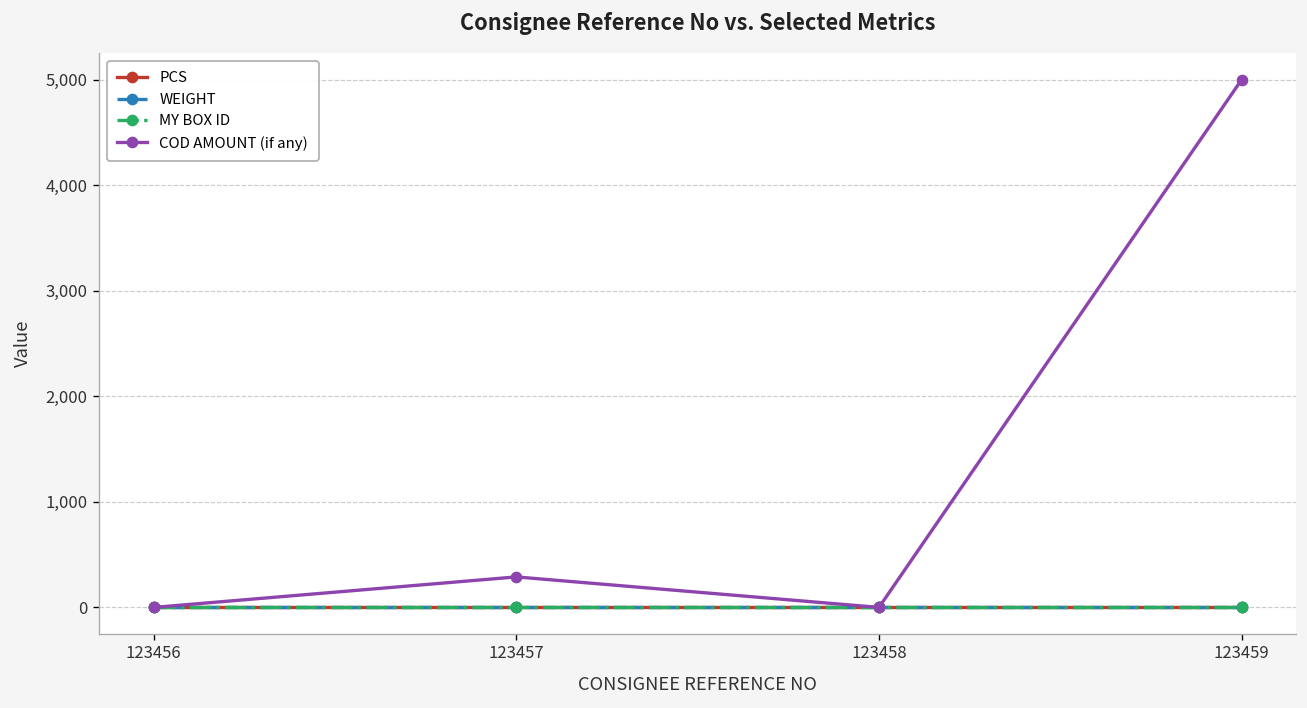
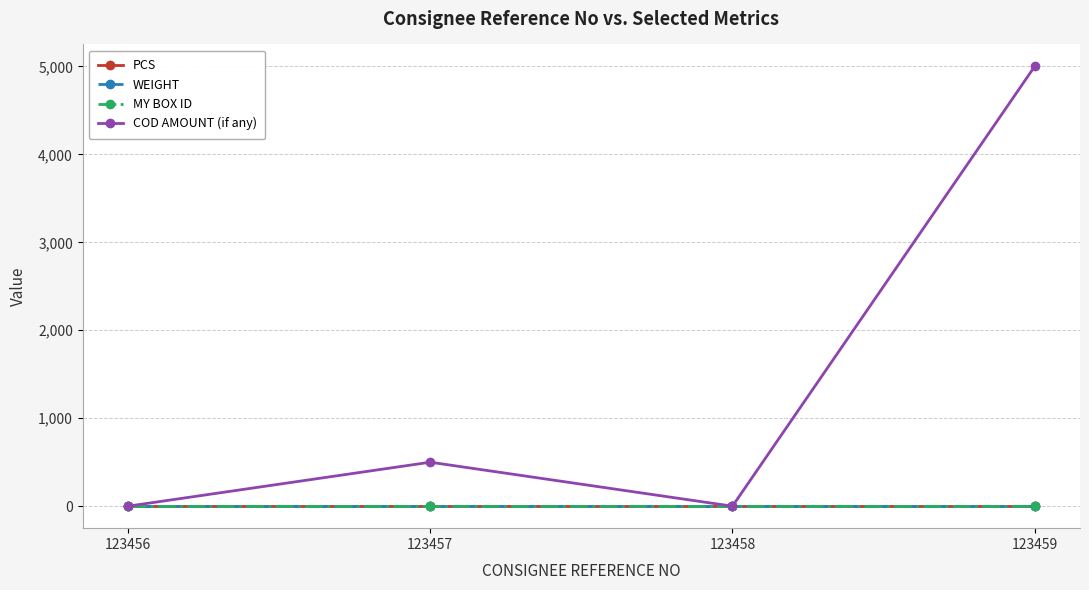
  {
    "MY BOX ID": {
      "123457": "0",
      "123459": "0"
    },
    "COD AMOUNT (if any)": {
-     "123457": "300",
+     "123457": "500",
      "123459": "5,000"
    }
  }
